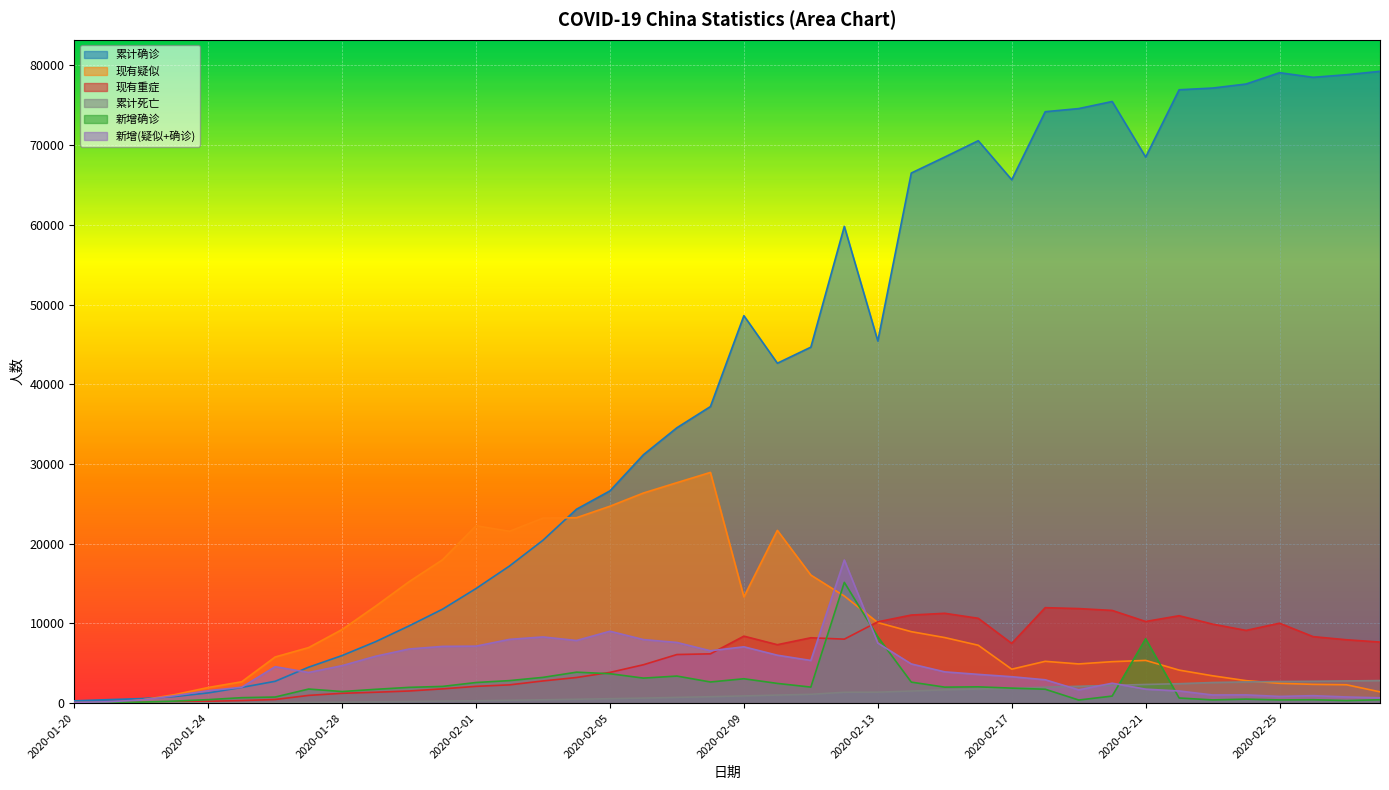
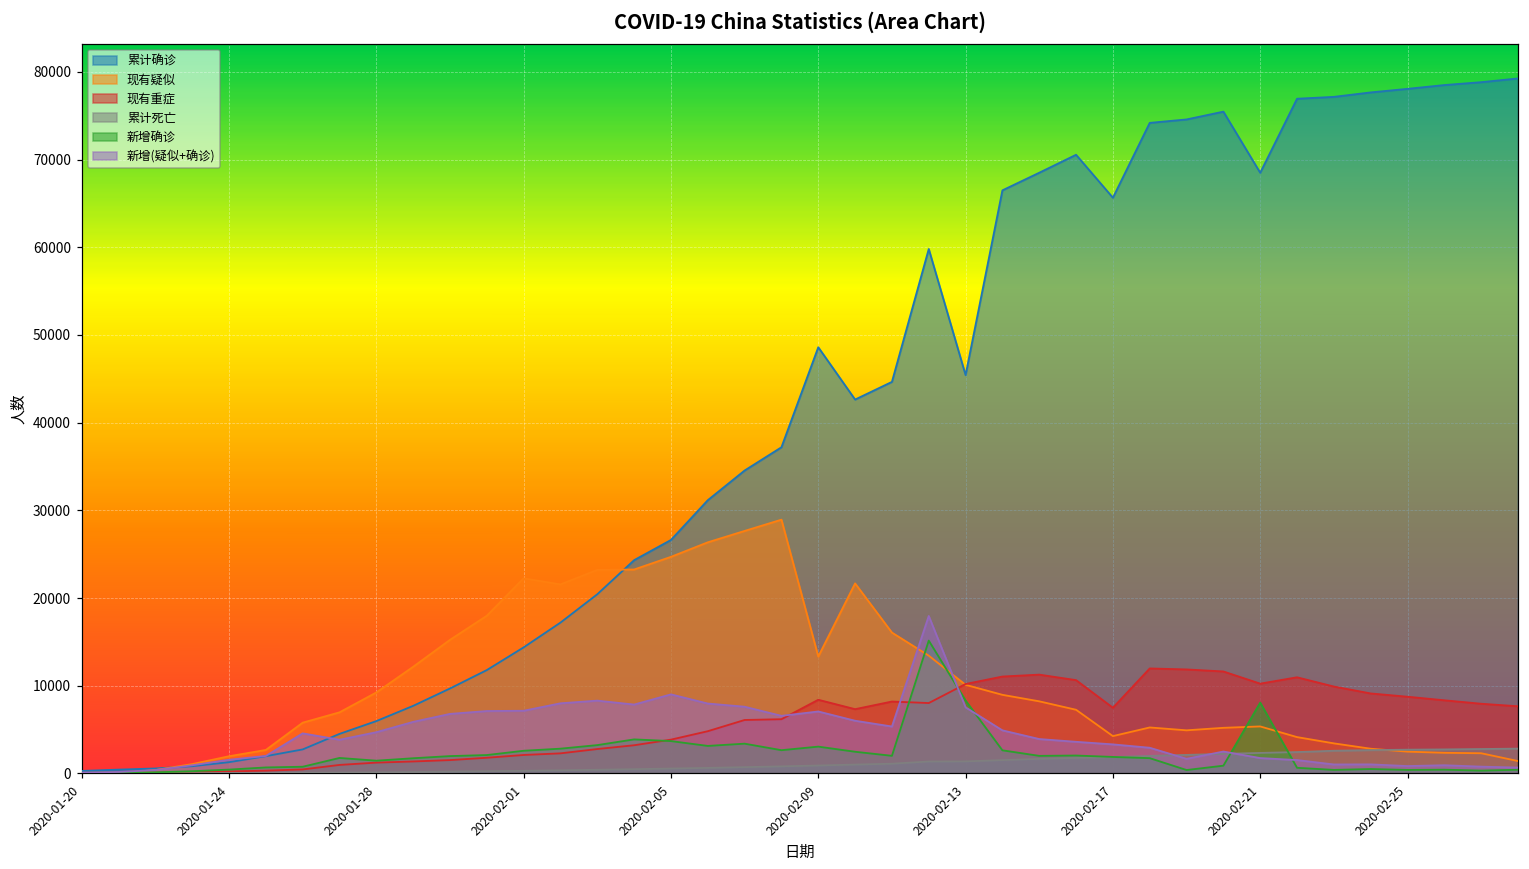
  {
    "累计确诊": {
      "2020-01-28": 6000,
      "2020-02-01": 14000,
      "2020-02-05": 27000,
      "2020-02-09": 49000,
      "2020-02-13": 45000,
      "2020-02-17": 66000,
      "2020-02-21": 68000,
-     "2020-02-25": 79000
+     "2020-02-25": 78000
    },
    "现有疑似": {
      "2020-01-24": 2000,
      "2020-01-28": 9000,
      "2020-02-01": 22000,
      "2020-02-05": 25000,
      "2020-02-09": 13000,
      "2020-02-17": 4000,
      "2020-02-21": 5000
    },
    "现有重症": {
      "2020-02-01": 2000,
      "2020-02-09": 8000,
      "2020-02-17": 7000,
      "2020-02-21": 10000,
-     "2020-02-25": 10000
+     "2020-02-25": 9000
    },
    "新增确诊": {
      "2020-02-01": 3000,
      "2020-02-09": 3000,
      "2020-02-13": 8000,
      "2020-02-21": 8000,
      "2020-02-25": 0
    }
  }
